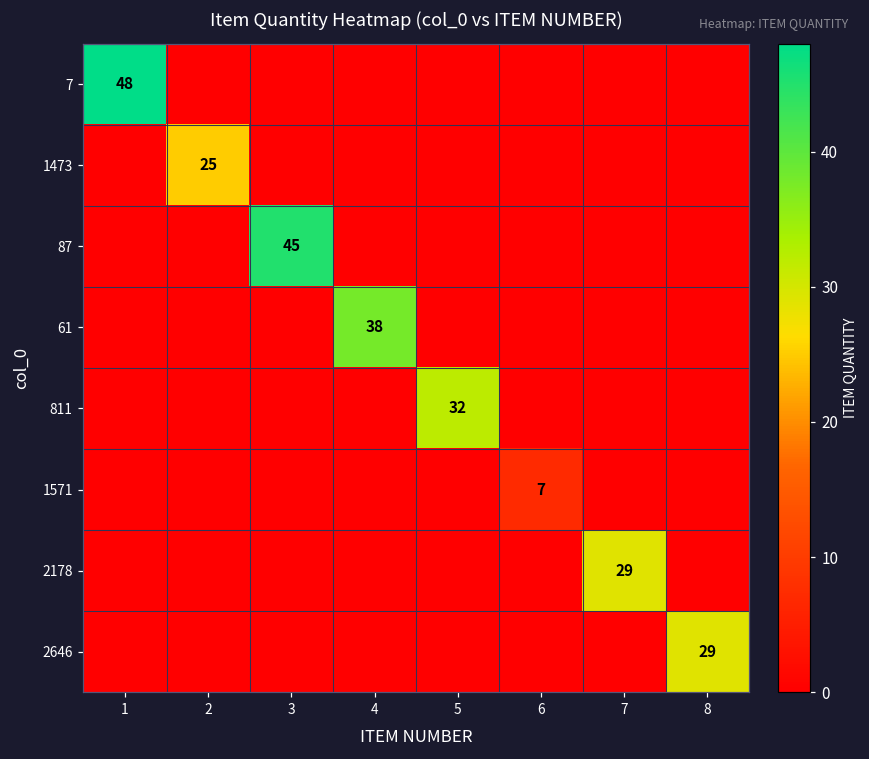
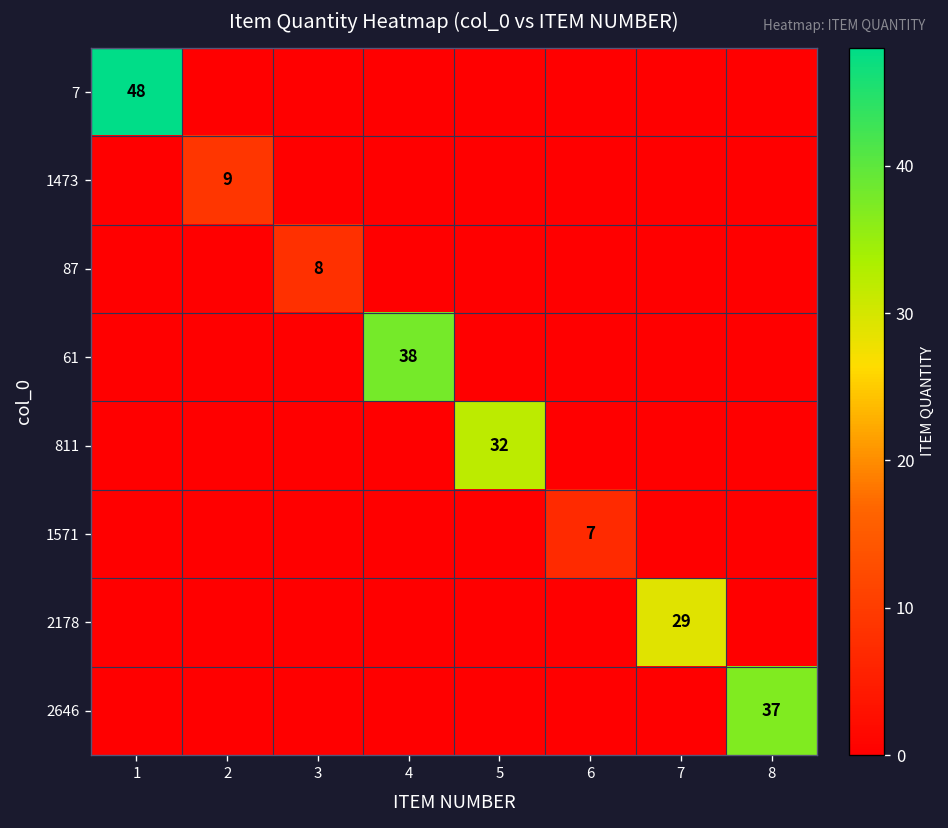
  {
    "7": {
      "1": 48
    },
    "1473": {
-     "2": 25
+     "2": 9
    },
    "87": {
-     "3": 45
+     "3": 8
    },
    "61": {
      "4": 38
    },
    "811": {
      "5": 32
    },
    "1571": {
      "6": 7
    },
    "2178": {
      "7": 29
    },
    "2646": {
-     "8": 29
+     "8": 37
    }
  }
